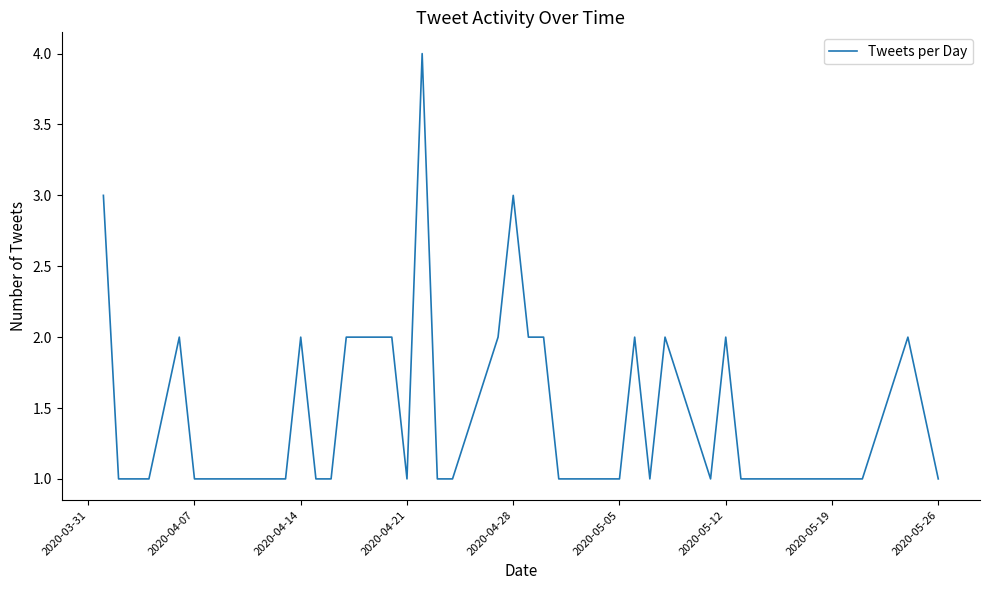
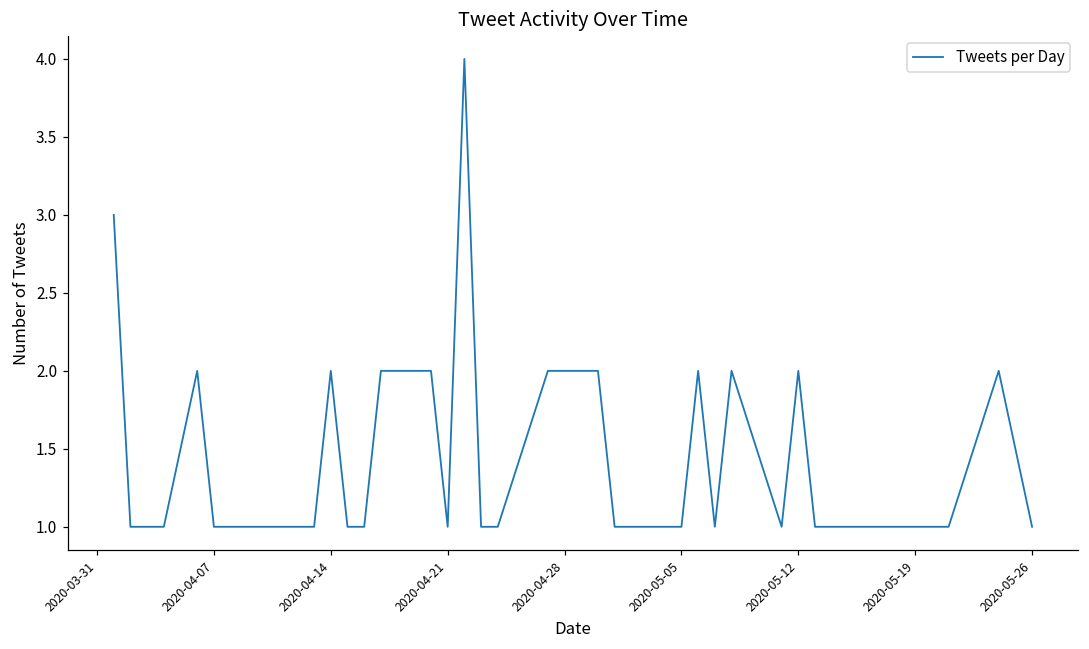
  {
    "2020-04-07": 1,
    "2020-04-14": 2,
    "2020-04-21": 1,
-   "2020-04-28": 3,
+   "2020-04-28": 2,
    "2020-05-05": 1,
    "2020-05-12": 2,
    "2020-05-19": 1,
    "2020-05-26": 1
  }
